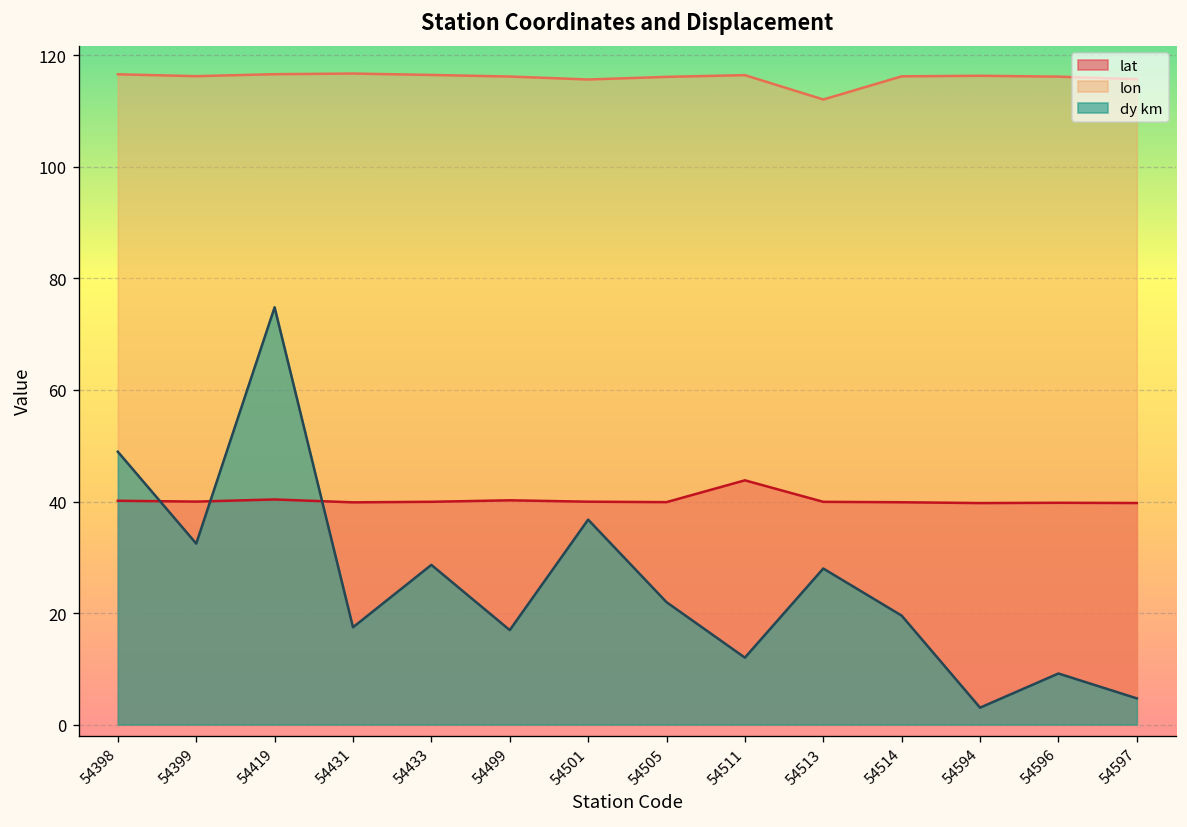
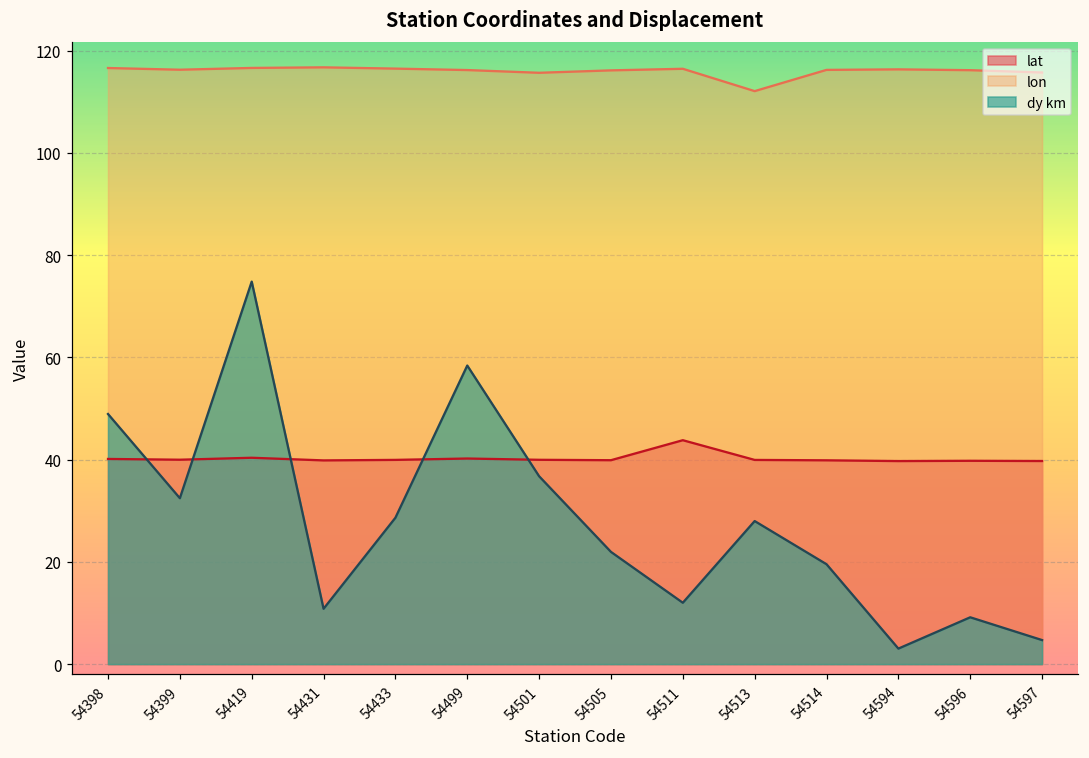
  {
    "lat": {
      "54398": 40,
      "54399": 40,
      "54419": 40,
      "54431": 40,
      "54433": 40,
      "54499": 40,
      "54501": 40,
      "54505": 40,
      "54511": 44,
      "54513": 40,
      "54514": 40,
      "54594": 40,
      "54596": 40,
      "54597": 40
    },
    "lon": {
      "54398": 117,
      "54399": 116,
      "54419": 117,
      "54431": 117,
      "54433": 117,
      "54499": 116,
      "54501": 116,
      "54505": 116,
      "54511": 116,
      "54513": 112,
      "54514": 116,
      "54594": 116,
      "54596": 116
    },
    "dy km": {
      "54398": 49,
      "54399": 32,
      "54419": 75,
-     "54431": 17,
+     "54431": 11,
      "54433": 29,
-     "54499": 17,
+     "54499": 58,
      "54501": 37,
      "54505": 22,
      "54511": 12,
      "54513": 28,
      "54514": 20,
      "54594": 3,
      "54596": 9,
      "54597": 5
    }
  }
